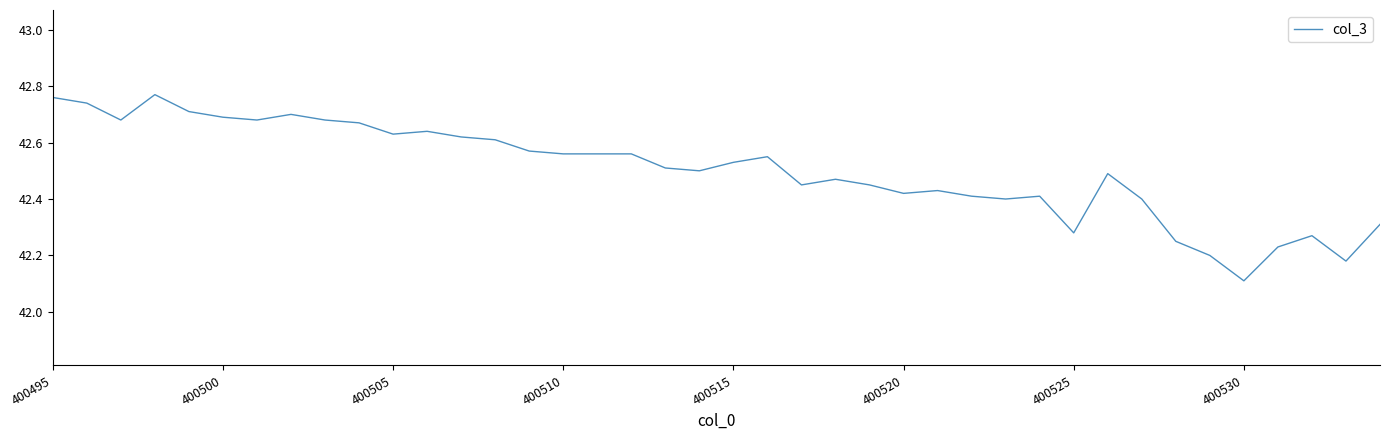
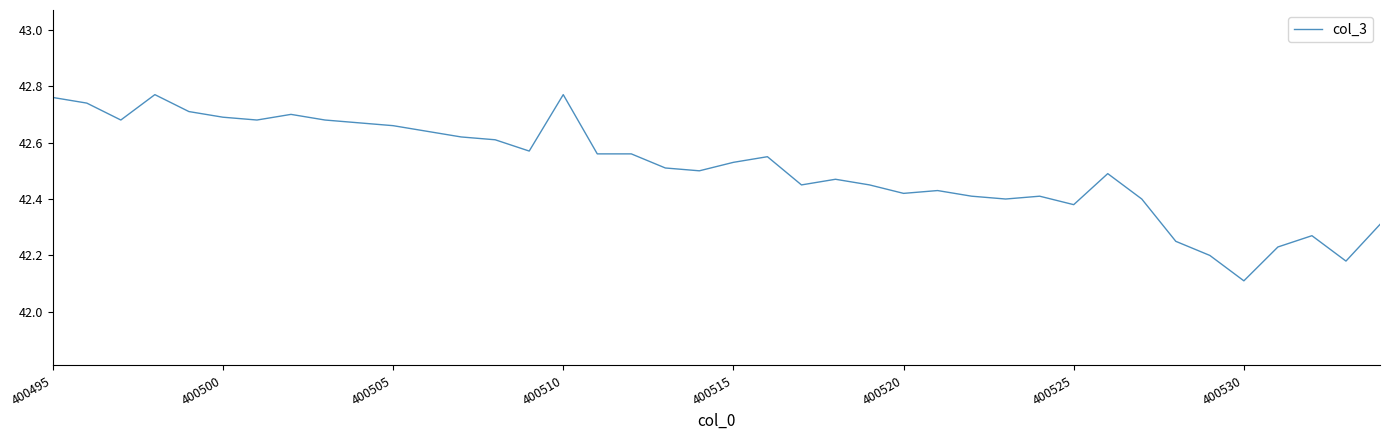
  {
    "400495": 42.76,
    "400500": 42.69,
-   "400505": 42.63,
-   "400510": 42.56,
+   "400505": 42.66,
+   "400510": 42.77,
    "400515": 42.53,
    "400520": 42.42,
-   "400525": 42.28,
+   "400525": 42.38,
    "400530": 42.11
  }
